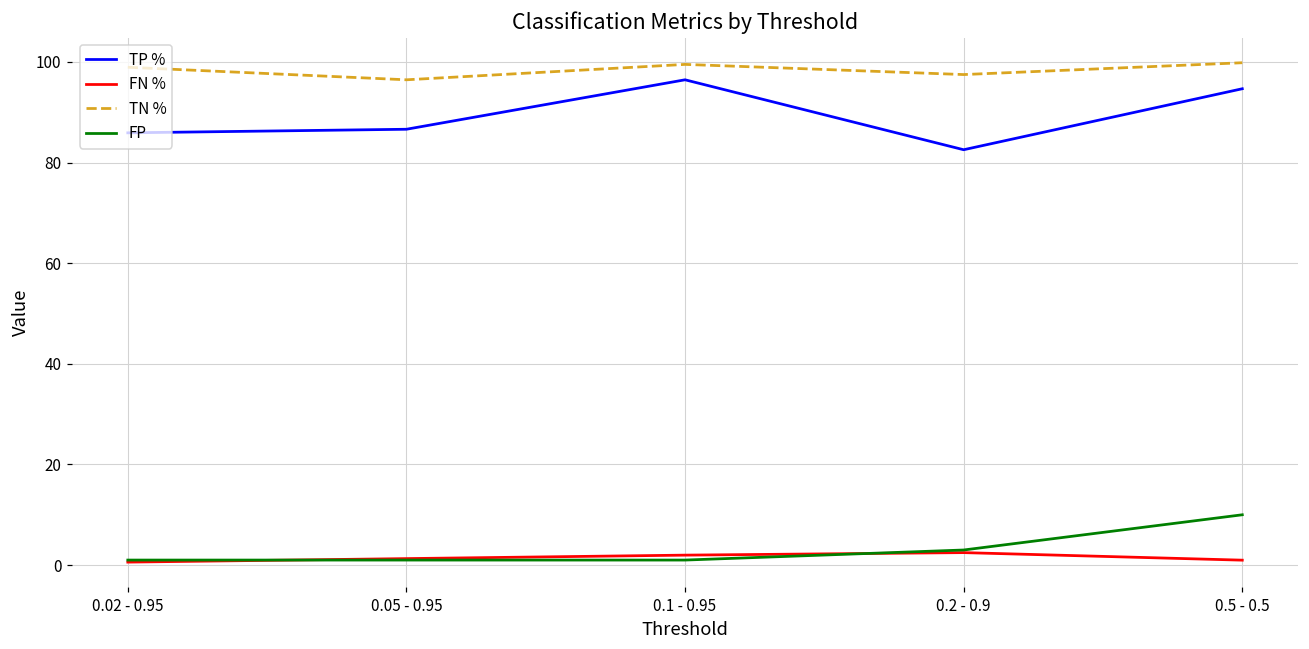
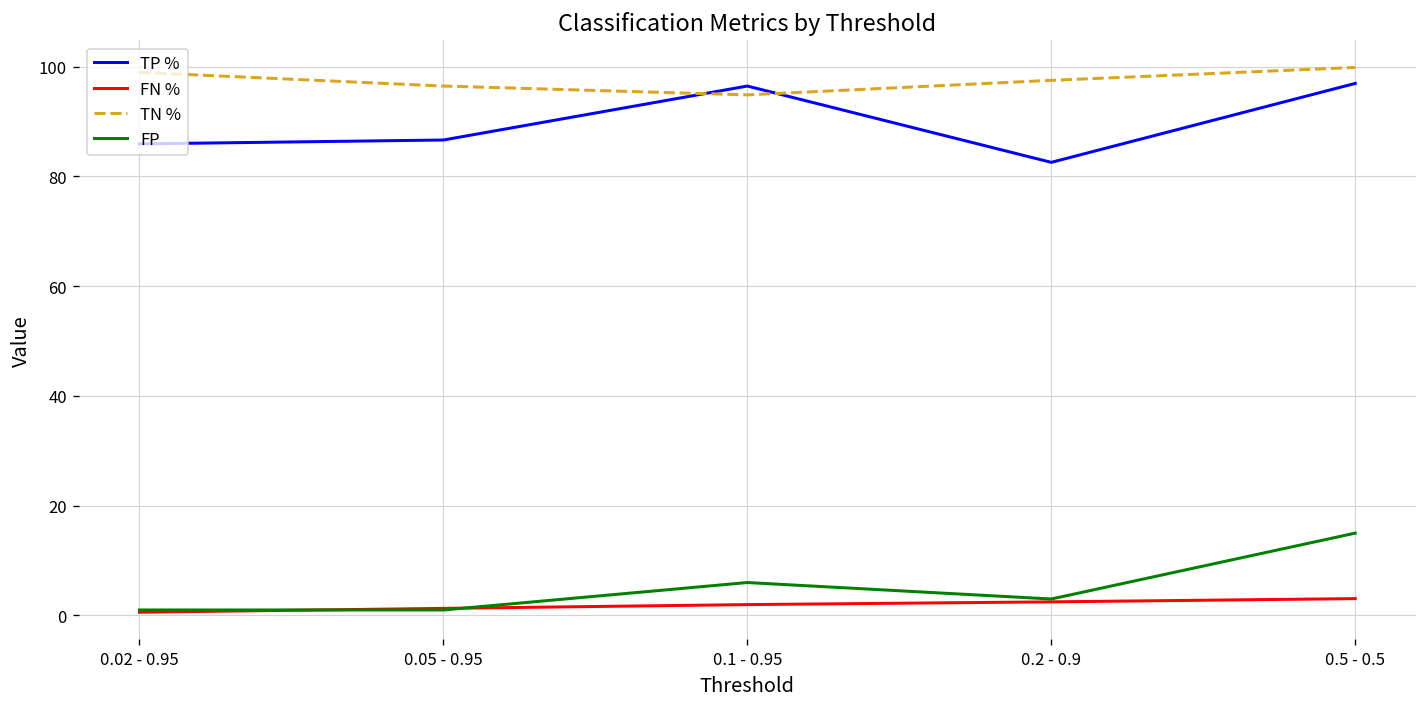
  {
    "TP %": {
      "0.05 - 0.95": 87,
      "0.1 - 0.95": 96,
      "0.2 - 0.9": 83,
-     "0.5 - 0.5": 95
+     "0.5 - 0.5": 97
    },
    "FN %": {
      "0.1 - 0.95": 2,
-     "0.5 - 0.5": 1
+     "0.5 - 0.5": 3
    },
    "TN %": {
      "0.05 - 0.95": 96,
-     "0.1 - 0.95": 100,
+     "0.1 - 0.95": 95,
      "0.2 - 0.9": 97,
      "0.5 - 0.5": 100
    },
    "FP": {
-     "0.1 - 0.95": 1,
-     "0.5 - 0.5": 10
+     "0.1 - 0.95": 6,
+     "0.5 - 0.5": 15
    }
  }
